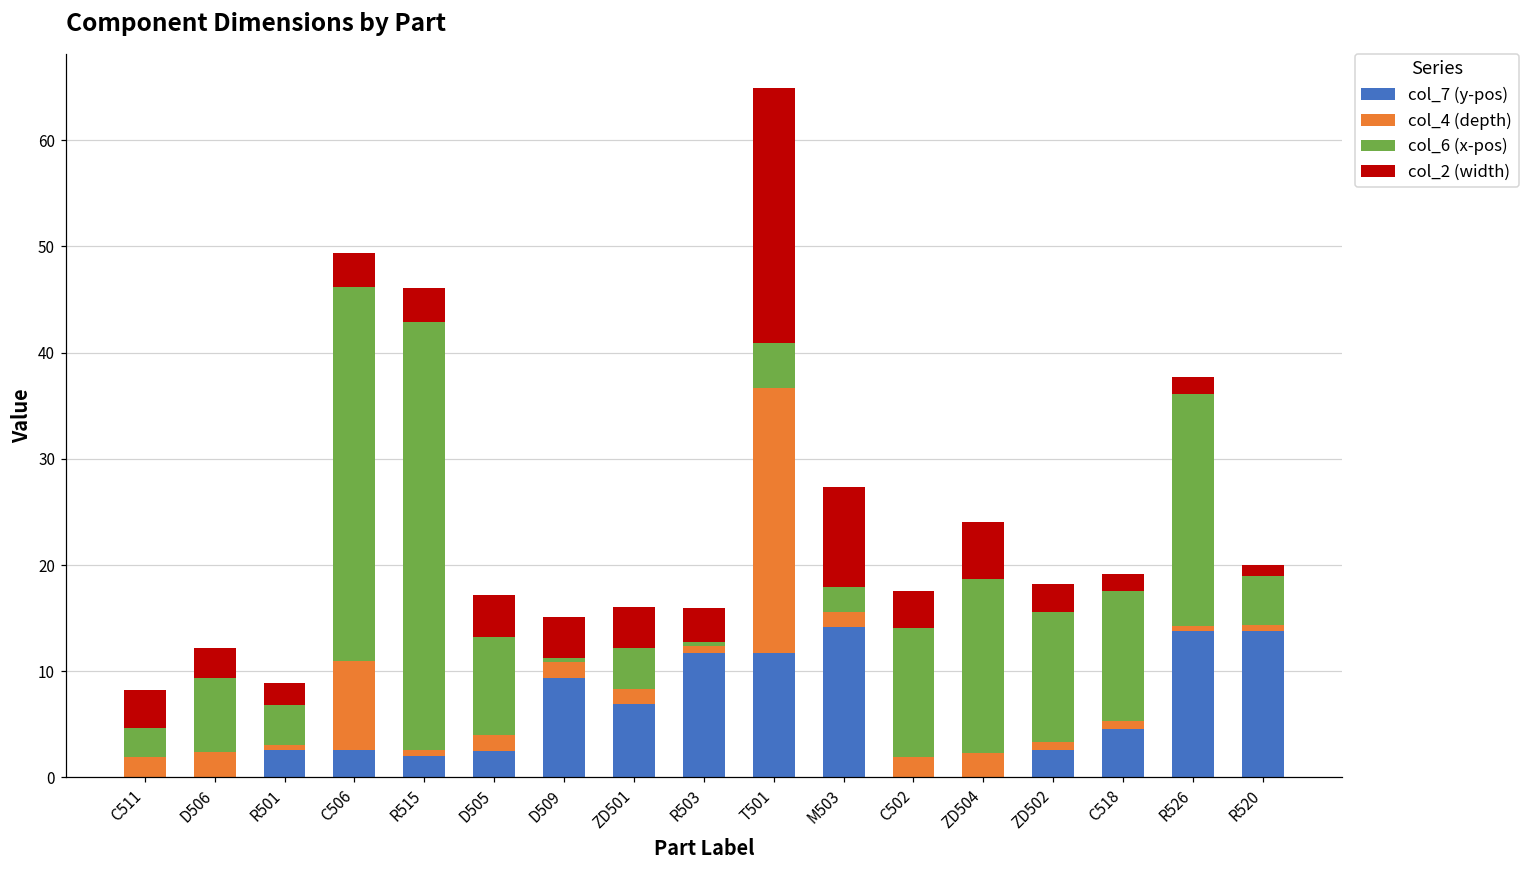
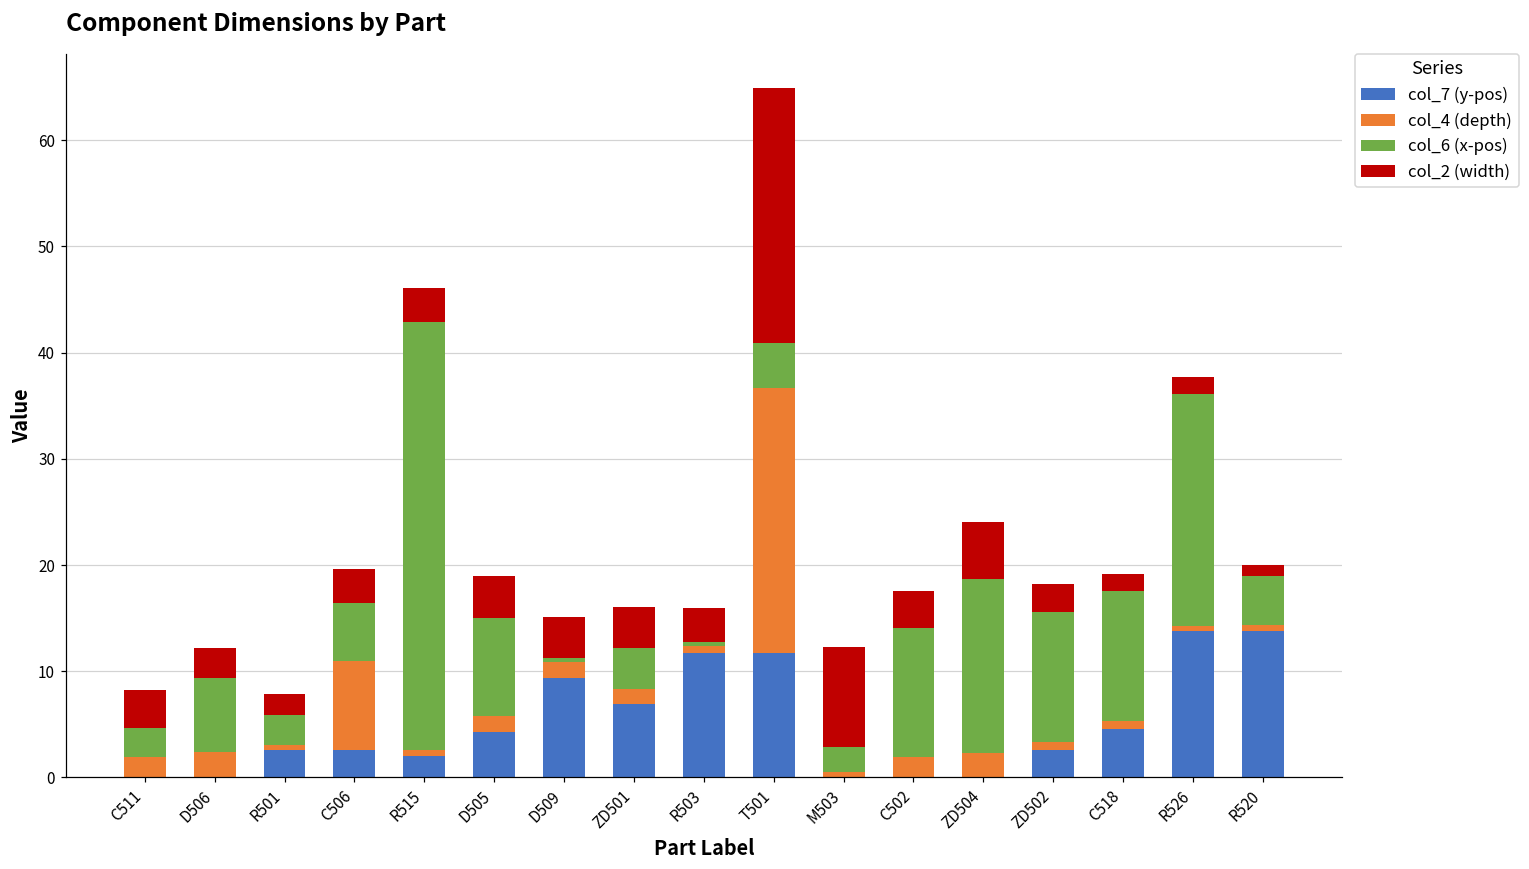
  {
    "col_7 (y-pos)": {
      "C511": 0,
      "D506": 0,
      "R501": 3,
      "C506": 3,
      "R515": 2,
-     "D505": 2,
+     "D505": 4,
      "D509": 9,
      "ZD501": 7,
      "R503": 12,
      "T501": 12,
-     "M503": 14,
+     "M503": 0,
      "C502": 0,
      "ZD504": 0,
      "ZD502": 3,
      "C518": 5,
      "R526": 14,
      "R520": 14
    },
    "col_4 (depth)": {
      "C511": 2,
      "D506": 2,
      "R501": 1,
      "C506": 8,
      "R515": 1,
      "D505": 2,
      "D509": 1,
      "ZD501": 1,
      "R503": 1,
      "T501": 25,
-     "M503": 1,
+     "M503": 0,
      "C502": 2,
      "ZD504": 2,
      "ZD502": 1,
      "C518": 1,
      "R526": 0,
      "R520": 1
    },
    "col_6 (x-pos)": {
      "C511": 3,
      "D506": 7,
-     "R501": 4,
-     "C506": 35,
+     "R501": 3,
+     "C506": 5,
      "R515": 40,
      "D505": 9,
      "D509": 0,
      "ZD501": 4,
      "R503": 0,
      "T501": 4,
      "M503": 2,
      "C502": 12,
      "ZD504": 16,
      "ZD502": 12,
      "C518": 12,
      "R526": 22,
      "R520": 5
    },
    "col_2 (width)": {
      "C511": 4,
      "D506": 3,
      "R501": 2,
      "C506": 3,
      "R515": 3,
      "D505": 4,
      "D509": 4,
      "ZD501": 4,
      "R503": 3,
      "T501": 24,
      "M503": 9,
      "C502": 4,
      "ZD504": 5,
      "ZD502": 3,
      "C518": 2,
      "R526": 2,
      "R520": 1
    }
  }
